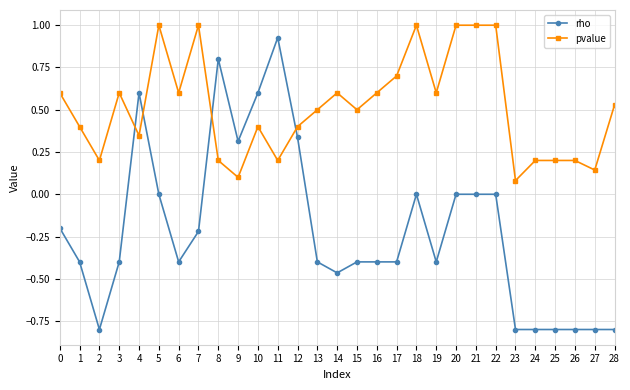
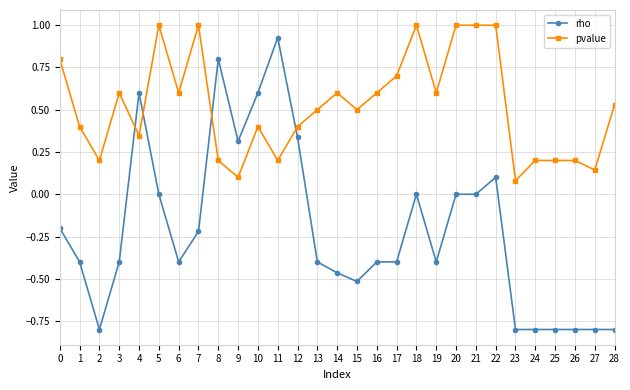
  {
    "rho": {
      "0": -0.20,
      "1": -0.40,
      "2": -0.80,
      "3": -0.40,
      "4": 0.60,
      "5": 0.00,
      "6": -0.40,
      "7": -0.22,
      "8": 0.80,
      "9": 0.31,
      "10": 0.60,
      "11": 0.93,
      "12": 0.34,
      "13": -0.40,
      "14": -0.47,
-     "15": -0.40,
+     "15": -0.52,
      "16": -0.40,
      "17": -0.40,
      "18": 0.00,
      "19": -0.40,
      "20": 0.00,
      "21": 0.00,
-     "22": 0.0,
+     "22": 0.1,
      "23": -0.80,
      "24": -0.80,
      "25": -0.80,
      "26": -0.80,
      "27": -0.80,
      "28": -0.80
    },
    "pvalue": {
-     "0": 0.6,
+     "0": 0.8,
      "1": 0.4,
      "2": 0.2,
      "3": 0.6,
      "4": 0.35,
      "5": 1.0,
      "6": 0.6,
      "7": 1.0,
      "8": 0.2,
      "9": 0.1,
      "10": 0.4,
      "11": 0.2,
      "12": 0.4,
      "13": 0.5,
      "14": 0.6,
      "15": 0.5,
      "16": 0.6,
      "17": 0.7,
      "18": 1.0,
      "19": 0.6,
      "20": 1.0,
      "21": 1.0,
      "22": 1.0,
      "23": 0.08,
      "24": 0.2,
      "25": 0.2,
      "26": 0.2,
      "27": 0.14,
      "28": 0.53
    }
  }
